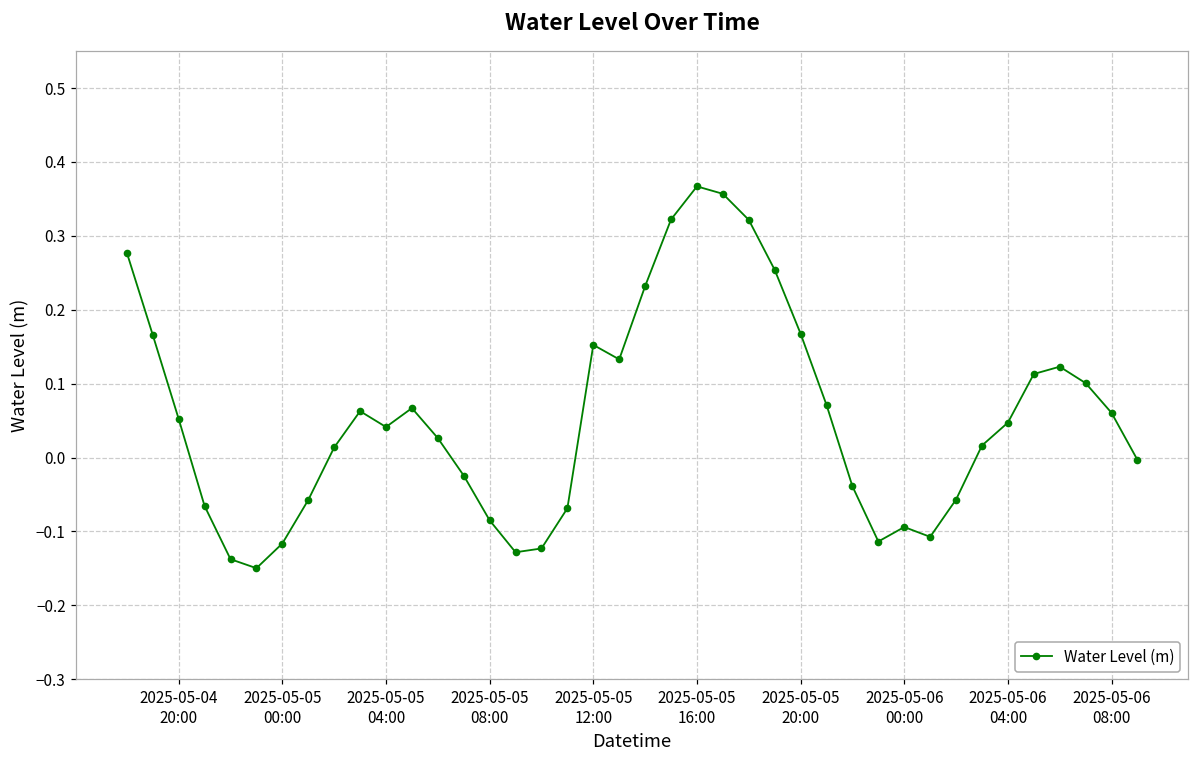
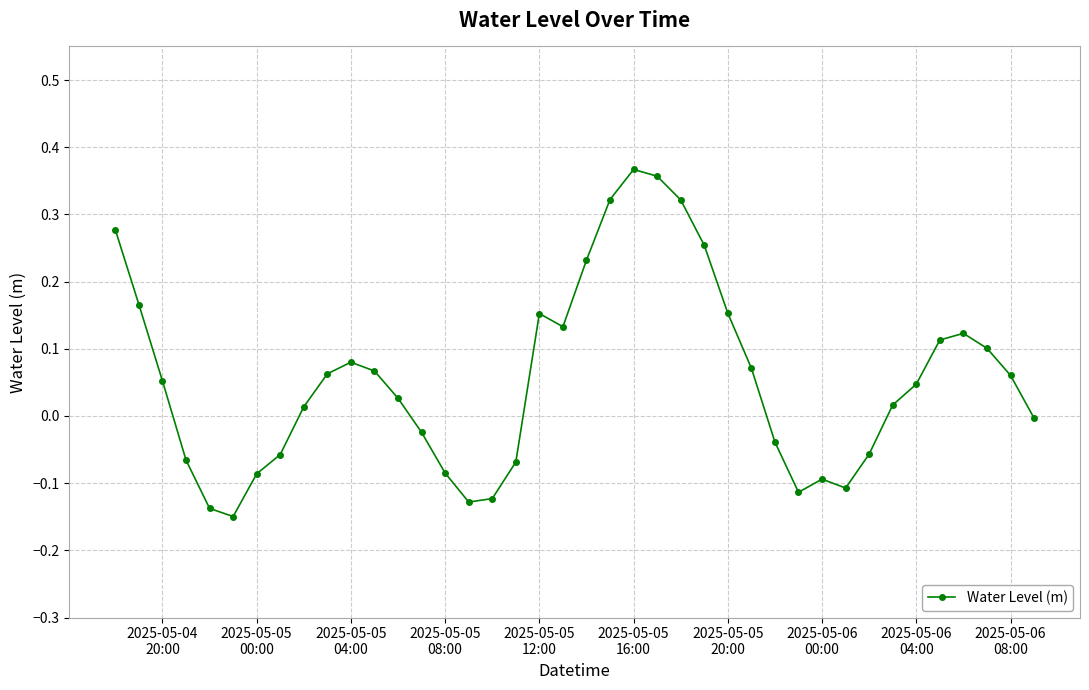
  {
    "2025-05-04 20:00": 0.05,
-   "2025-05-05 00:00": -0.12,
-   "2025-05-05 04:00": 0.04,
+   "2025-05-05 00:00": -0.09,
+   "2025-05-05 04:00": 0.08,
    "2025-05-05 08:00": -0.08,
    "2025-05-05 12:00": 0.15,
    "2025-05-05 16:00": 0.37,
-   "2025-05-05 20:00": 0.17,
+   "2025-05-05 20:00": 0.15,
    "2025-05-06 00:00": -0.09,
    "2025-05-06 04:00": 0.05,
    "2025-05-06 08:00": 0.06
  }
